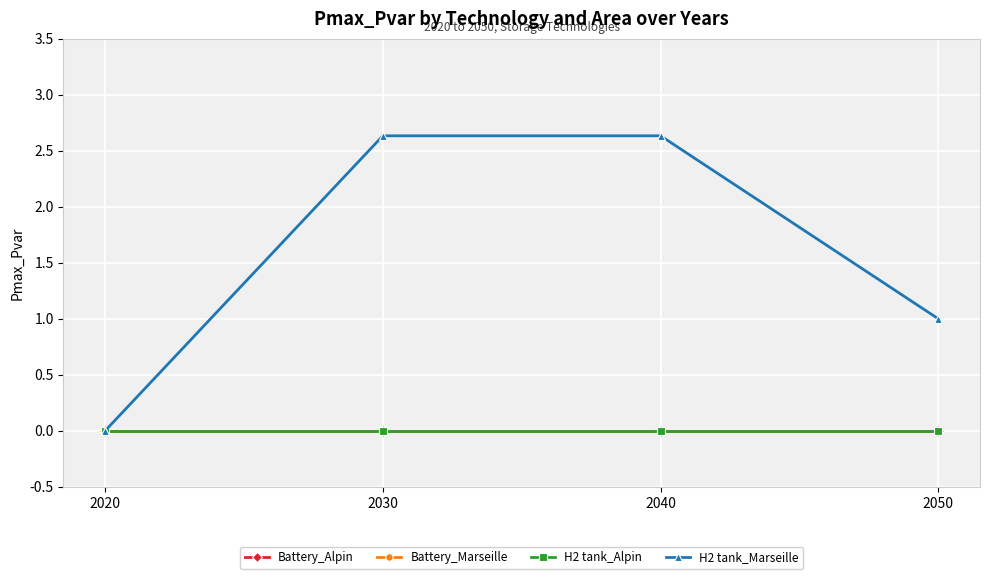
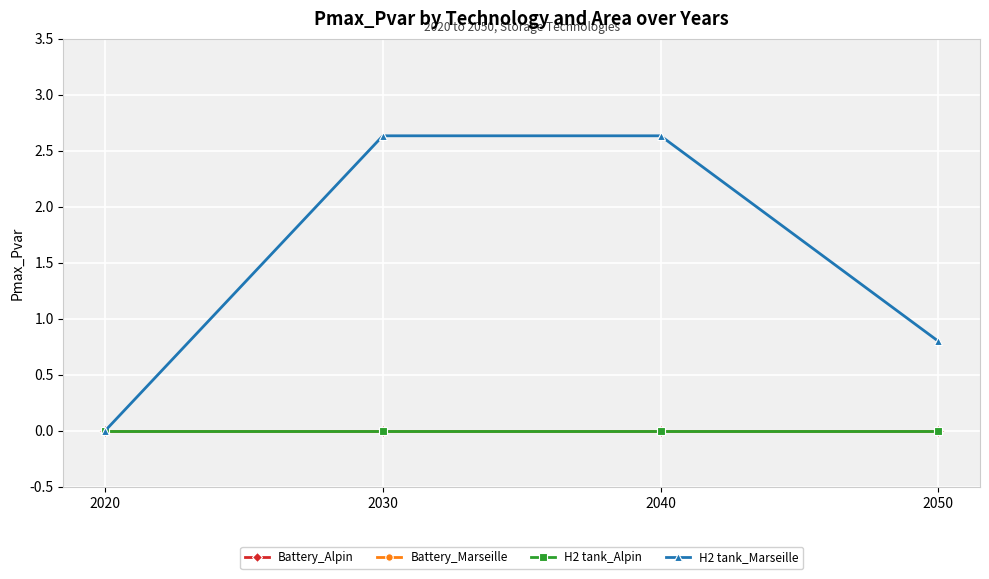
  {
    "H2 tank_Alpin": {
      "2030": 0.0,
      "2040": 0.0,
      "2050": 0.0
    },
    "H2 tank_Marseille": {
      "2030": 2.63,
      "2040": 2.63,
-     "2050": 1.0
+     "2050": 0.8
    }
  }
